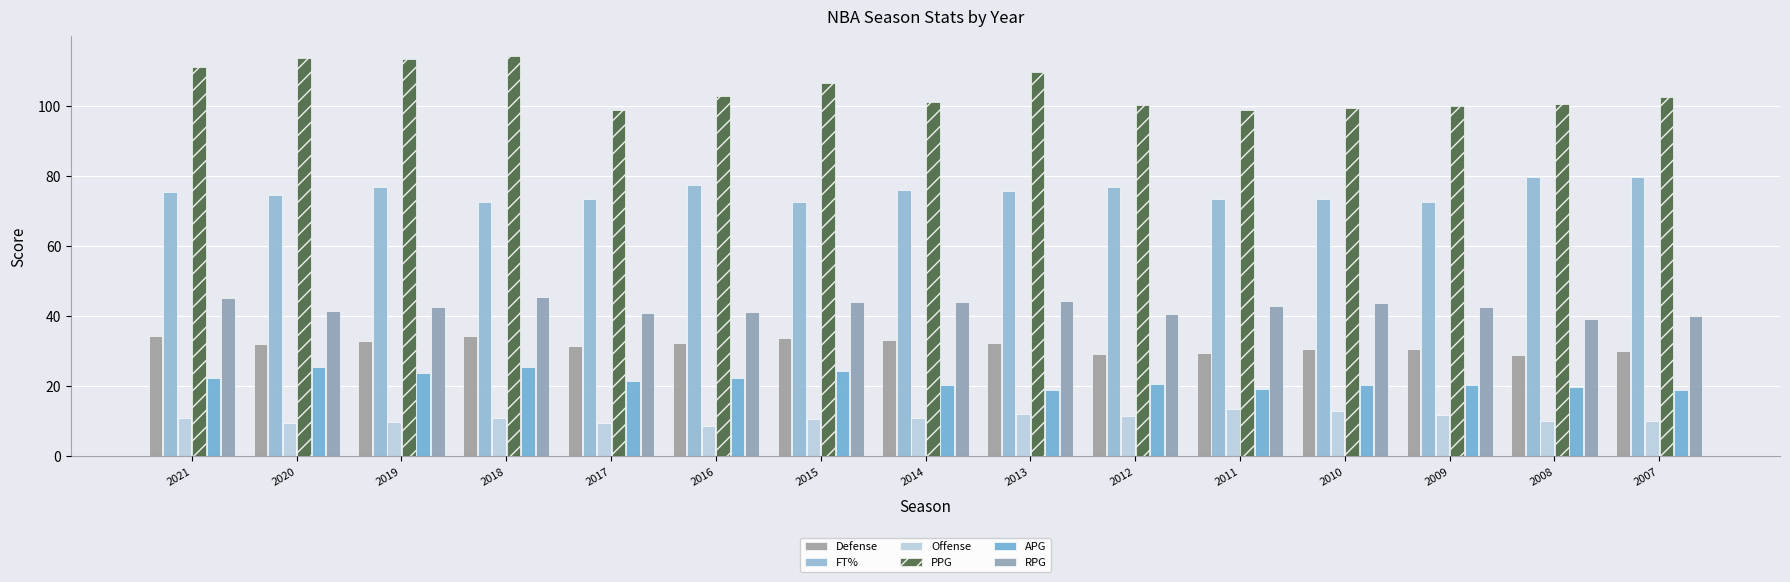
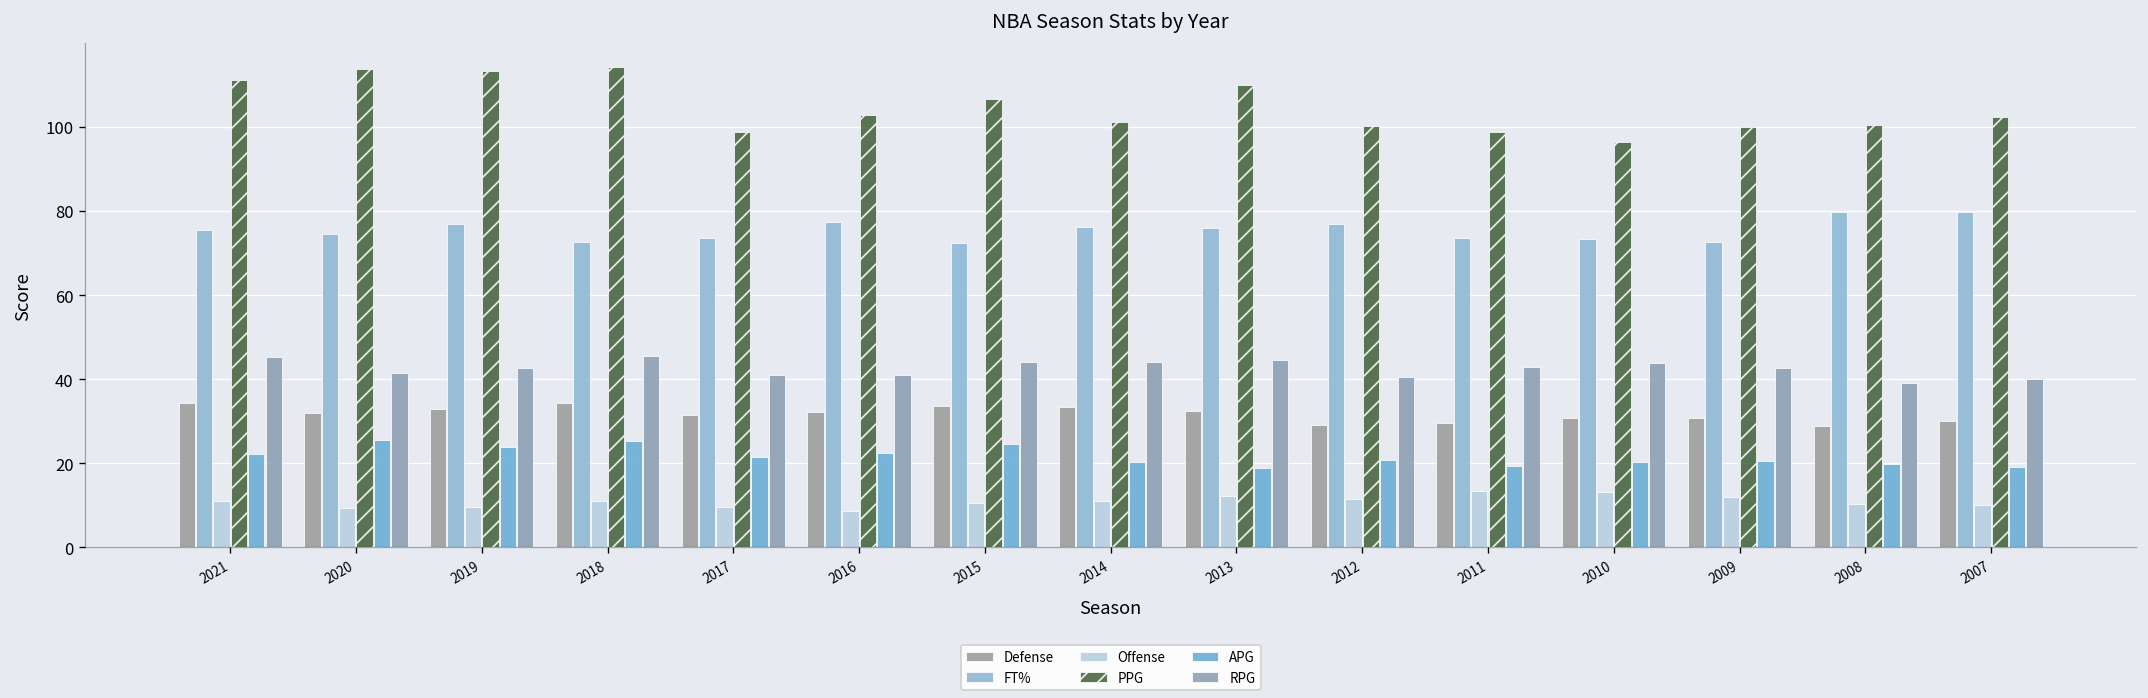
  {
    "PPG": {
      "2021": 111,
      "2020": 114,
      "2019": 113,
      "2018": 114,
      "2017": 99,
      "2016": 103,
      "2015": 107,
      "2014": 101,
      "2013": 110,
      "2012": 100,
      "2011": 99,
-     "2010": 99,
+     "2010": 97,
      "2009": 100,
      "2008": 101,
      "2007": 103
    }
  }
